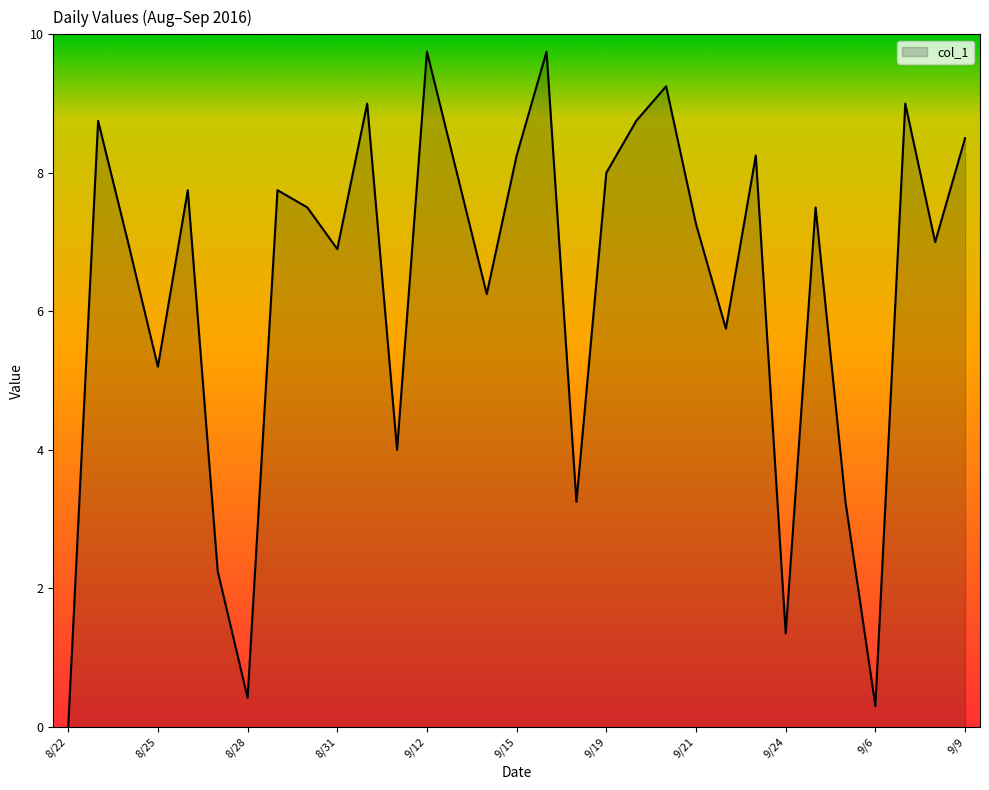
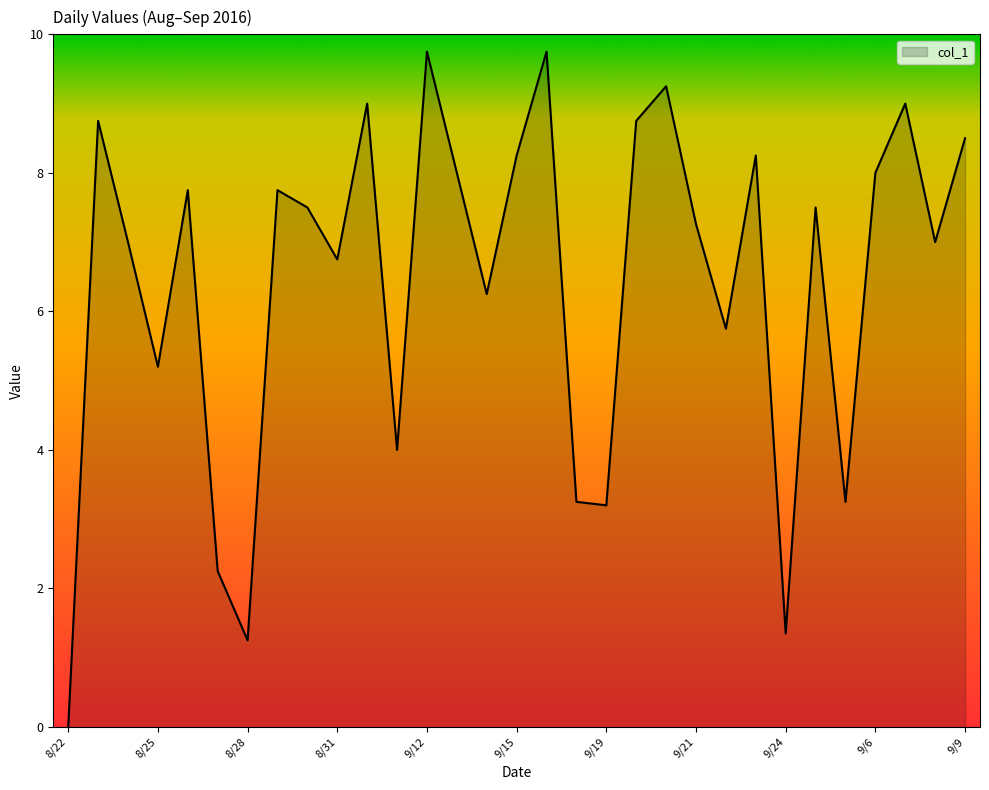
  {
    "8/22": 0.0,
    "8/25": 5.2,
-   "8/28": 0.4,
-   "8/31": 6.9,
+   "8/28": 1.3,
+   "8/31": 6.8,
    "9/12": 9.8,
    "9/15": 8.3,
-   "9/19": 8.0,
+   "9/19": 3.2,
    "9/21": 7.3,
    "9/24": 1.4,
-   "9/6": 0.3,
+   "9/6": 8.0,
    "9/9": 8.5
  }
